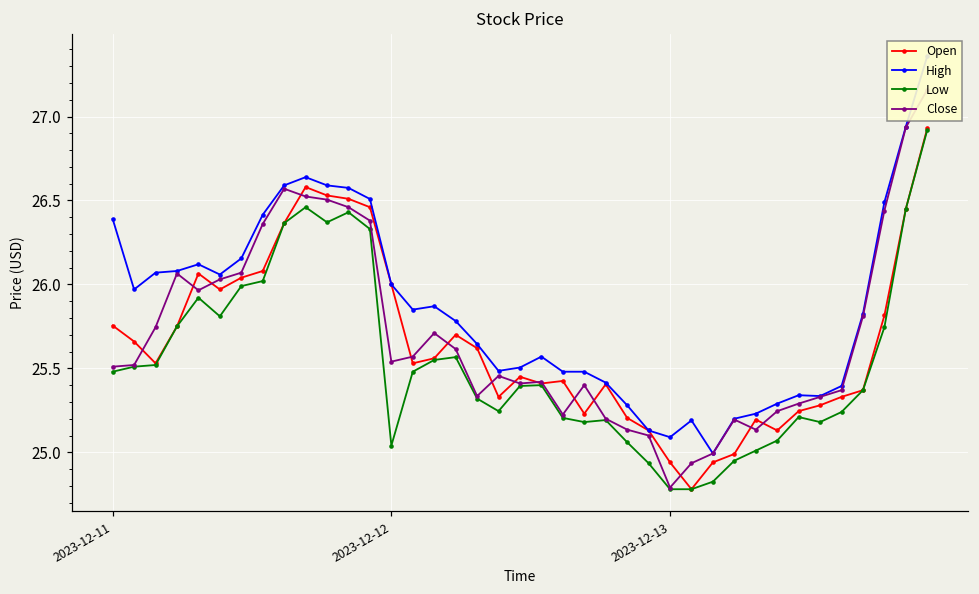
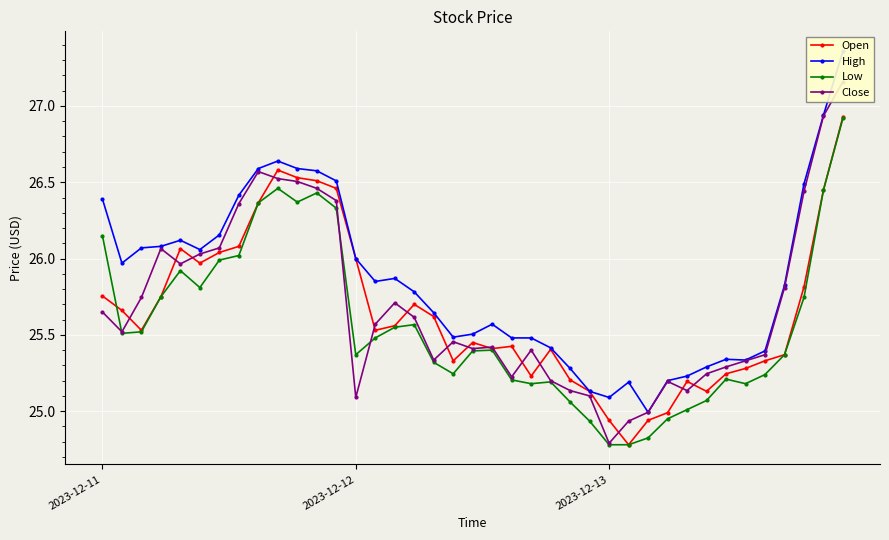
  {
    "Open": {
      "2023-12-11": 25.76,
      "2023-12-13": 24.94
    },
    "High": {
      "2023-12-11": 26.39,
      "2023-12-13": 25.09
    },
    "Low": {
-     "2023-12-11": 25.48,
-     "2023-12-12": 25.04
+     "2023-12-11": 26.15,
+     "2023-12-12": 25.37
    },
    "Close": {
-     "2023-12-11": 25.51,
-     "2023-12-12": 25.54
+     "2023-12-11": 25.65,
+     "2023-12-12": 25.09
    }
  }
